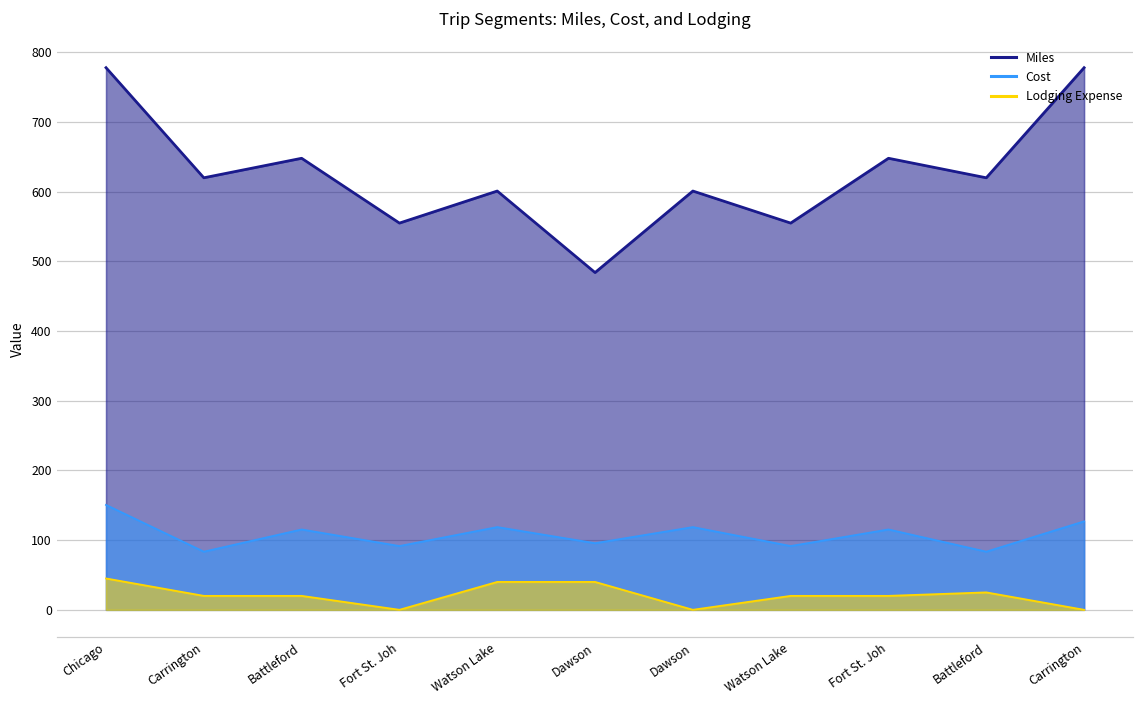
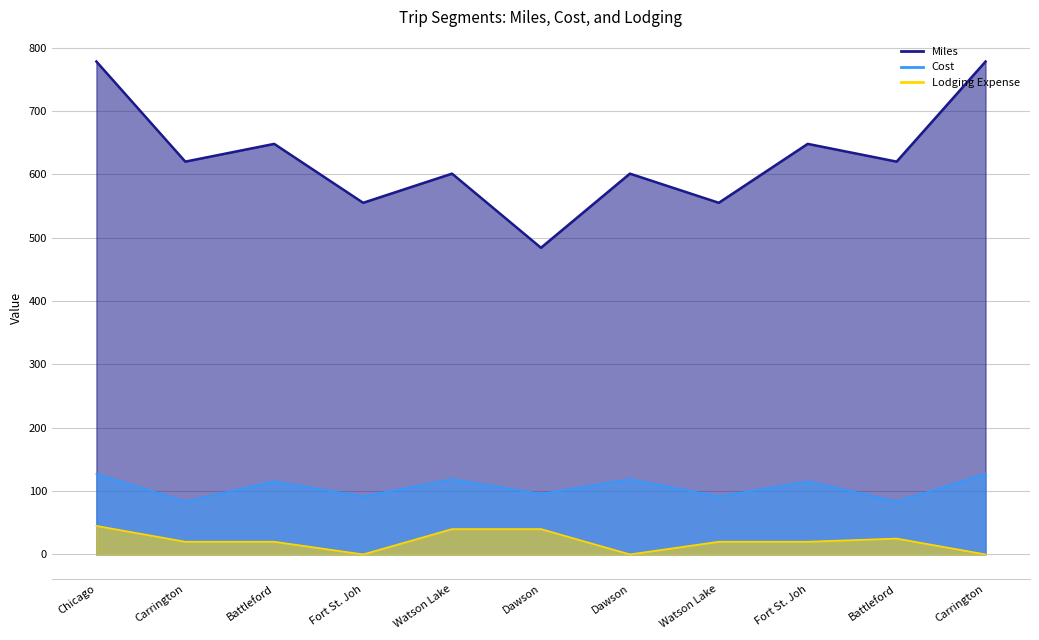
  {
    "Miles": {
      "Chicago": 780
    },
    "Cost": {
-     "Chicago": 150
+     "Chicago": 130
    },
    "Lodging Expense": {
      "Chicago": 50
    }
  }
